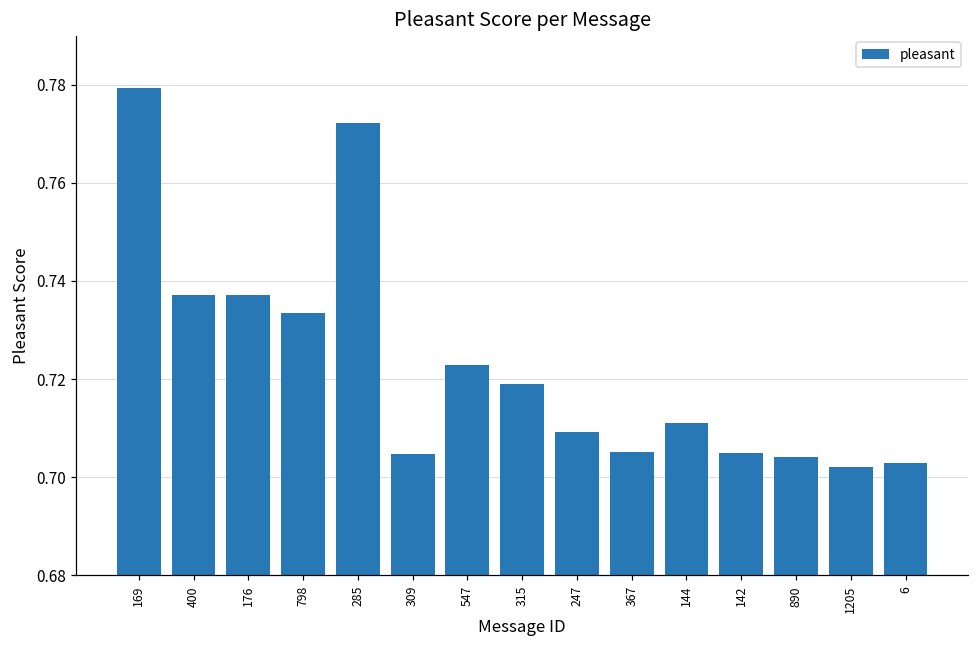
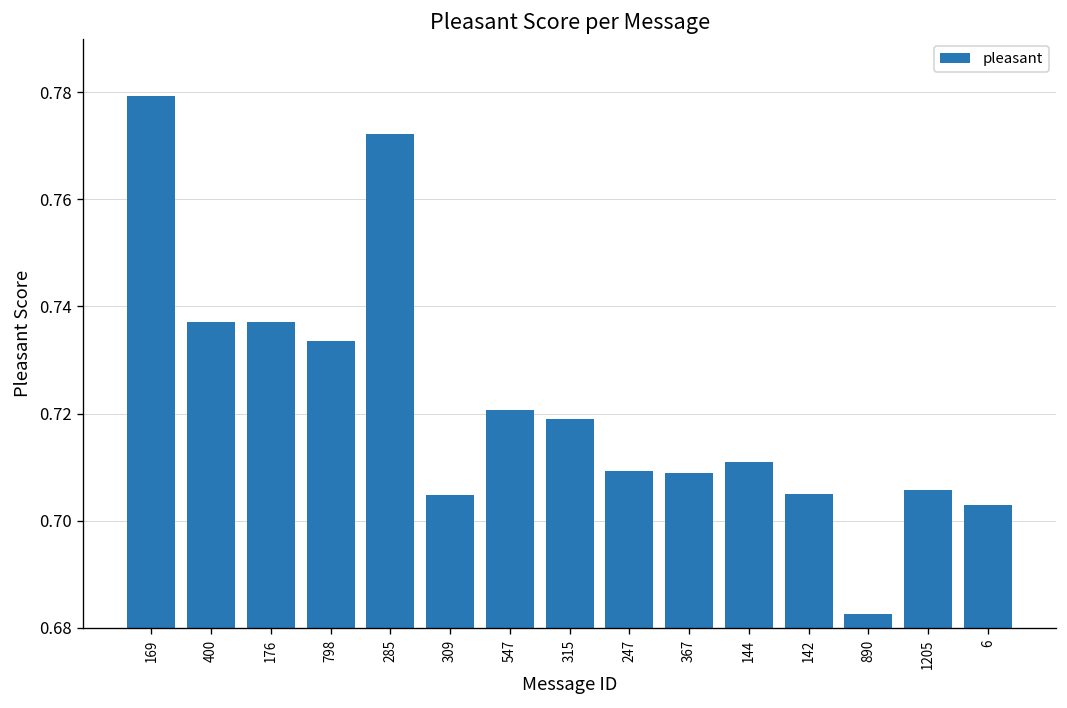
  {
    "169": 0.779,
    "400": 0.737,
    "176": 0.737,
    "798": 0.734,
    "285": 0.772,
    "309": 0.705,
-   "547": 0.723,
+   "547": 0.721,
    "315": 0.719,
    "247": 0.709,
-   "367": 0.705,
+   "367": 0.709,
    "144": 0.711,
    "142": 0.705,
-   "890": 0.704,
-   "1205": 0.702,
+   "890": 0.683,
+   "1205": 0.706,
    "6": 0.703
  }
